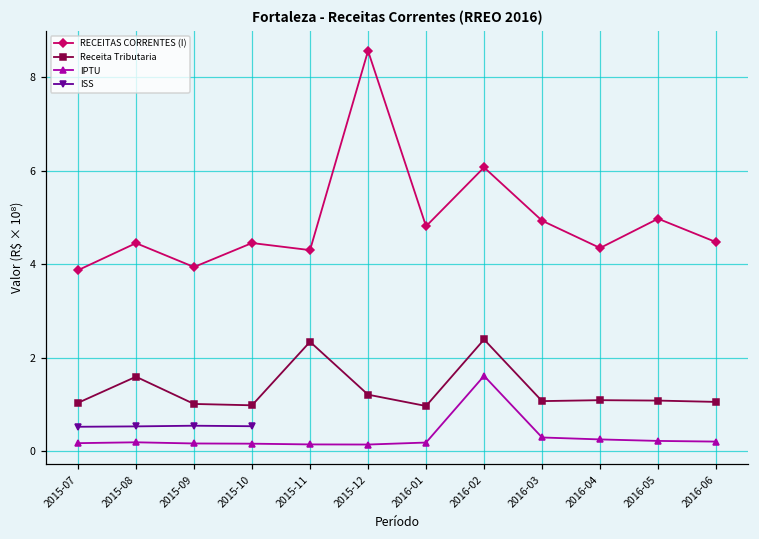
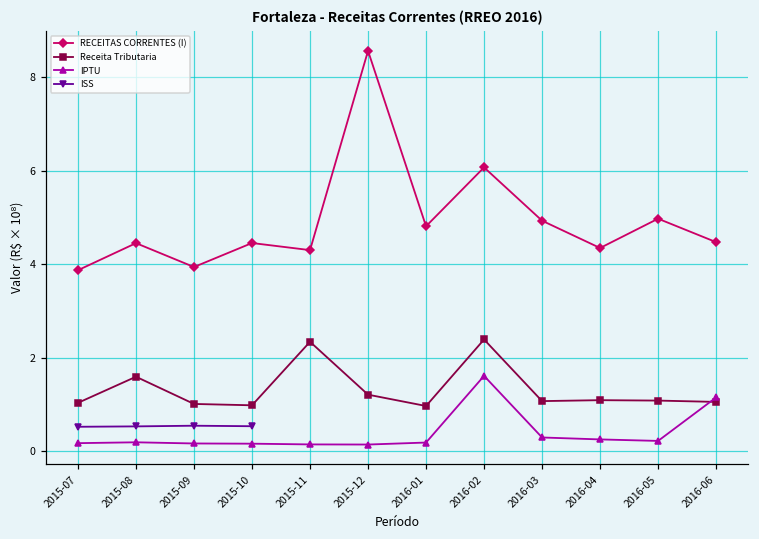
  {
    "RECEITAS CORRENTES (I)": {
      "2015-07": 3.9,
      "2015-08": 4.4,
      "2015-09": 3.9,
      "2015-10": 4.5,
      "2015-11": 4.3,
      "2015-12": 8.6,
      "2016-01": 4.8,
      "2016-02": 6.1,
      "2016-03": 4.9,
      "2016-04": 4.3,
      "2016-05": 5.0,
      "2016-06": 4.5
    },
    "Receita Tributaria": {
      "2015-07": 1.0,
      "2015-08": 1.6,
      "2015-09": 1.0,
      "2015-10": 1.0,
      "2015-11": 2.3,
      "2015-12": 1.2,
      "2016-01": 1.0,
      "2016-02": 2.4,
      "2016-03": 1.1,
      "2016-04": 1.1,
      "2016-05": 1.1,
      "2016-06": 1.1
    },
    "IPTU": {
      "2015-07": 0.2,
      "2015-08": 0.2,
      "2015-09": 0.2,
      "2015-10": 0.2,
      "2015-11": 0.1,
      "2015-12": 0.1,
      "2016-01": 0.2,
      "2016-02": 1.6,
      "2016-03": 0.3,
      "2016-04": 0.3,
      "2016-05": 0.2,
-     "2016-06": 0.2
+     "2016-06": 1.2
    },
    "ISS": {
      "2015-07": 0.5,
      "2015-08": 0.5,
      "2015-09": 0.5,
      "2015-10": 0.5
    }
  }
